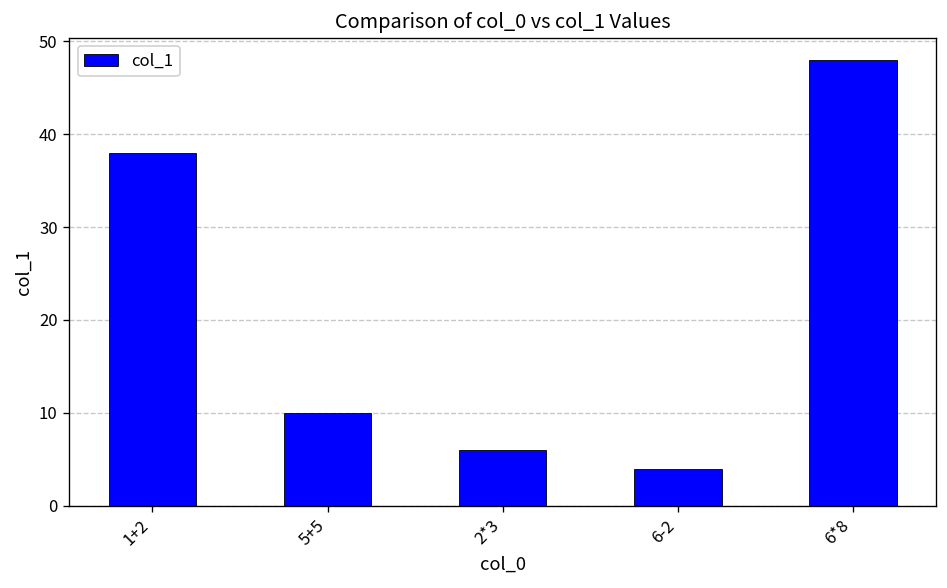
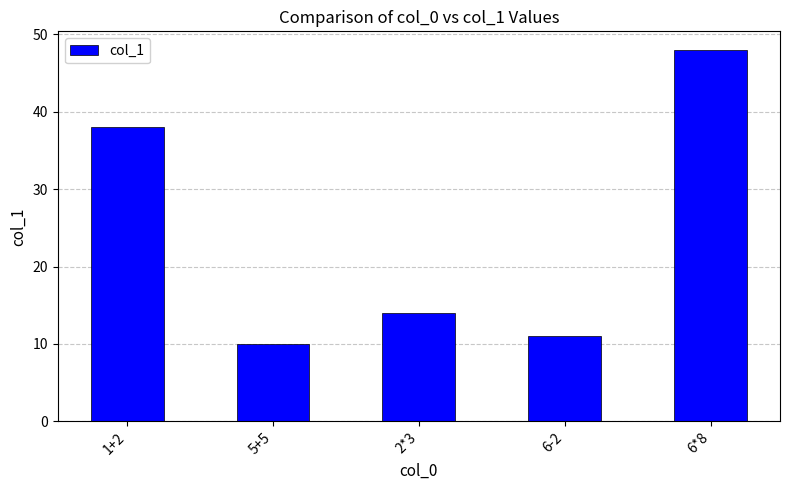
  {
    "1+2": 38,
    "5+5": 10,
-   "2*3": 6,
-   "6-2": 4,
+   "2*3": 14,
+   "6-2": 11,
    "6*8": 48
  }
